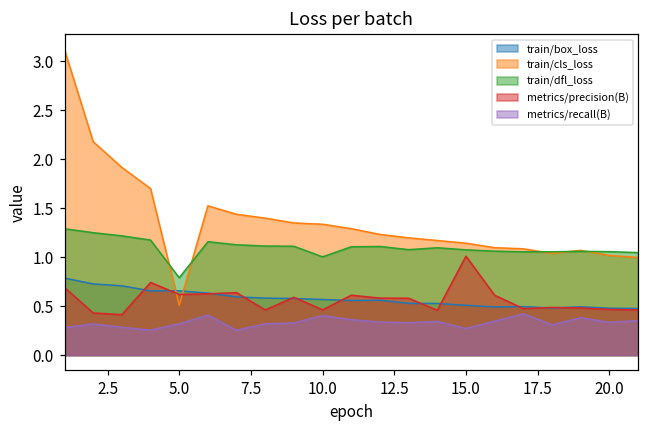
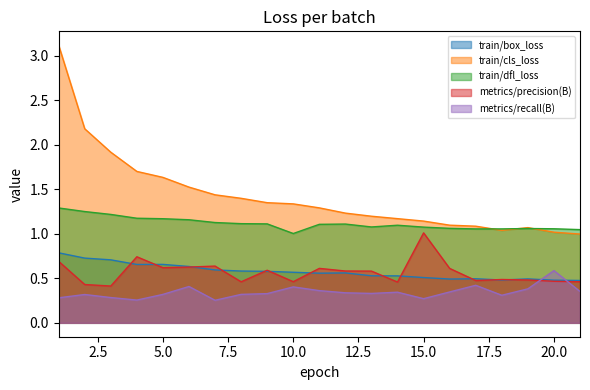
  {
    "train/box_loss": {
      "5.0": 0.7,
      "10.0": 0.6,
      "15.0": 0.5
    },
    "train/cls_loss": {
-     "5.0": 0.5,
+     "5.0": 1.6,
      "10.0": 1.3,
      "15.0": 1.1,
      "20.0": 1.0
    },
    "train/dfl_loss": {
-     "5.0": 0.8,
+     "5.0": 1.2,
      "10.0": 1.0,
      "15.0": 1.1,
      "20.0": 1.1
    },
    "metrics/precision(B)": {
      "5.0": 0.6,
      "10.0": 0.5,
      "15.0": 1.0
    },
    "metrics/recall(B)": {
      "5.0": 0.3,
      "10.0": 0.4,
      "15.0": 0.3,
-     "20.0": 0.3
+     "20.0": 0.6
    }
  }
